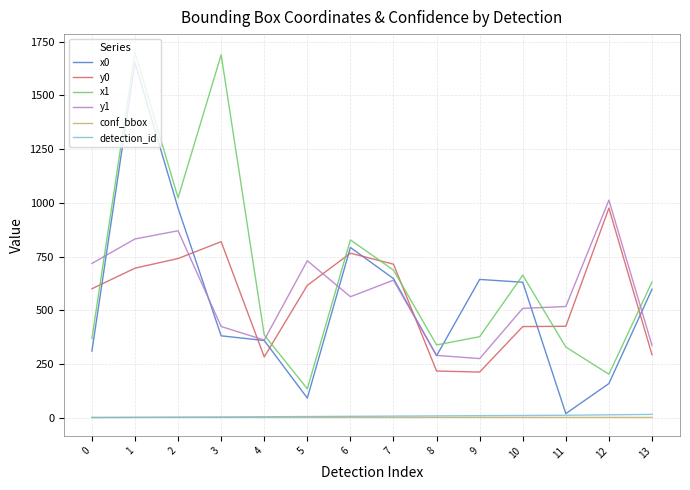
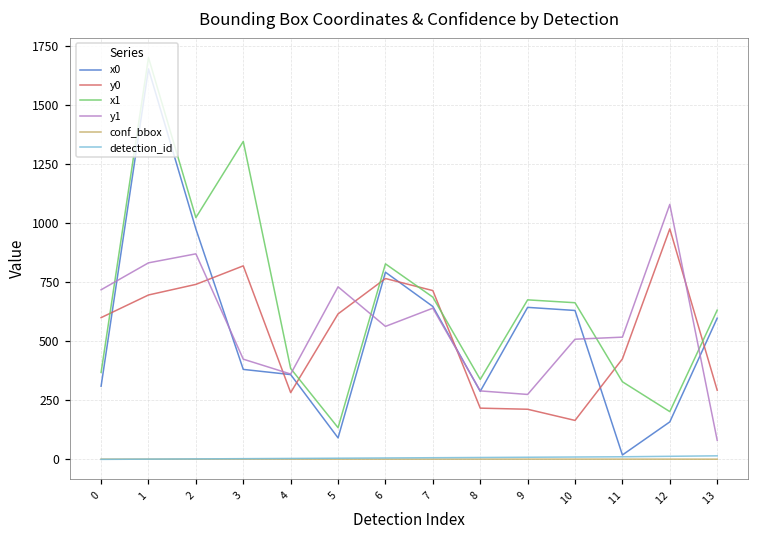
  {
    "x0": {
      "0": 310,
      "2": 980,
      "3": 380,
      "5": 90,
      "6": 790,
      "9": 640,
      "10": 630,
      "12": 160,
      "13": 600
    },
    "y0": {
      "0": 600,
      "1": 700,
      "2": 740,
      "3": 820,
      "4": 280,
      "5": 620,
      "6": 770,
      "7": 710,
      "8": 220,
      "9": 210,
-     "10": 420,
+     "10": 160,
      "11": 430,
      "12": 980,
      "13": 290
    },
    "x1": {
      "0": 370,
      "2": 1020,
-     "3": 1690,
+     "3": 1350,
      "4": 380,
      "5": 130,
      "6": 830,
      "7": 690,
      "8": 340,
-     "9": 380,
+     "9": 680,
      "10": 660,
      "11": 330,
      "12": 200,
      "13": 630
    },
    "y1": {
      "0": 720,
      "1": 830,
      "2": 870,
      "3": 420,
      "5": 730,
      "6": 560,
      "9": 270,
      "10": 510,
      "11": 520,
-     "12": 1010,
-     "13": 340
+     "12": 1080,
+     "13": 80
    },
    "conf_bbox": {
      "12": 0,
      "13": 0
    },
    "detection_id": {
      "12": 10,
      "13": 20
    }
  }
